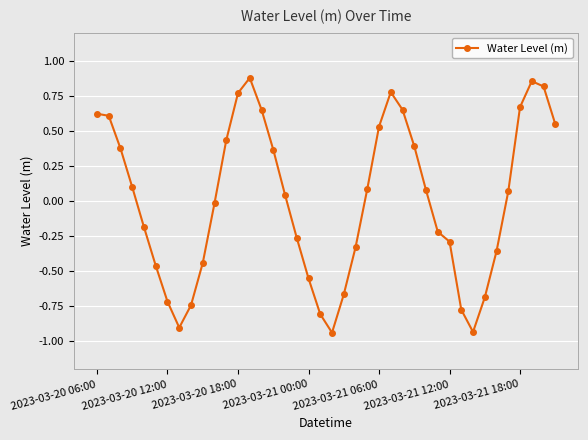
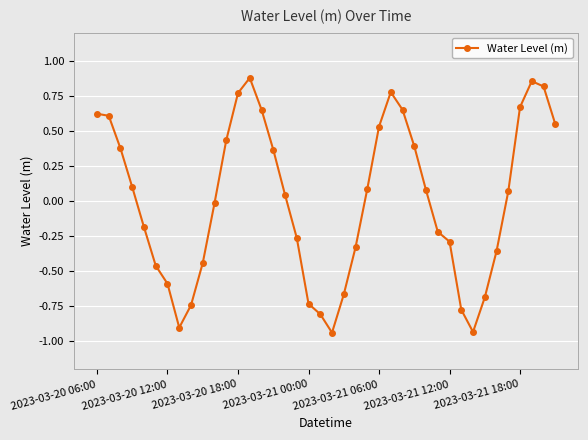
  {
    "2023-03-20 06:00": 0.62,
-   "2023-03-20 12:00": -0.72,
+   "2023-03-20 12:00": -0.59,
    "2023-03-20 18:00": 0.77,
-   "2023-03-21 00:00": -0.55,
+   "2023-03-21 00:00": -0.73,
    "2023-03-21 06:00": 0.53,
    "2023-03-21 12:00": -0.29,
    "2023-03-21 18:00": 0.67
  }
